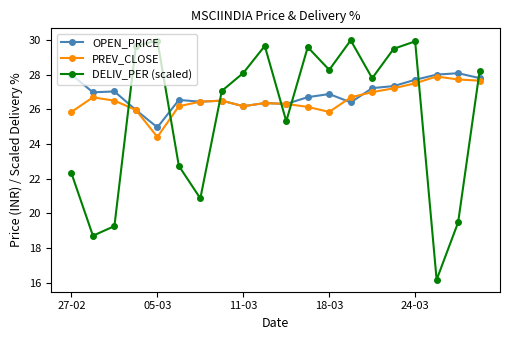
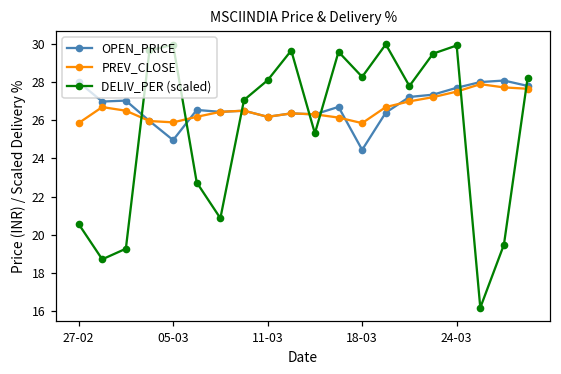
  {
    "OPEN_PRICE": {
      "05-03": 25.0,
-     "18-03": 26.9,
+     "18-03": 24.5,
      "24-03": 27.7
    },
    "PREV_CLOSE": {
      "27-02": 25.9,
-     "05-03": 24.4,
+     "05-03": 25.9,
      "18-03": 25.9,
      "24-03": 27.5
    },
    "DELIV_PER (scaled)": {
-     "27-02": 22.3,
+     "27-02": 20.6,
      "11-03": 28.1,
      "18-03": 28.3,
      "24-03": 29.9
    }
  }
